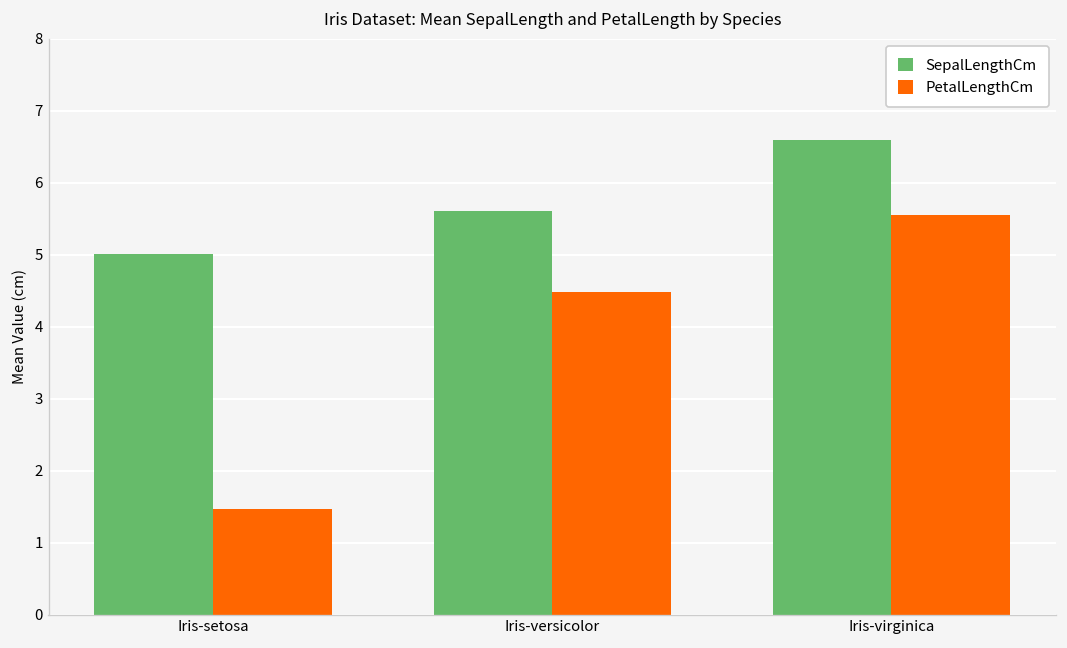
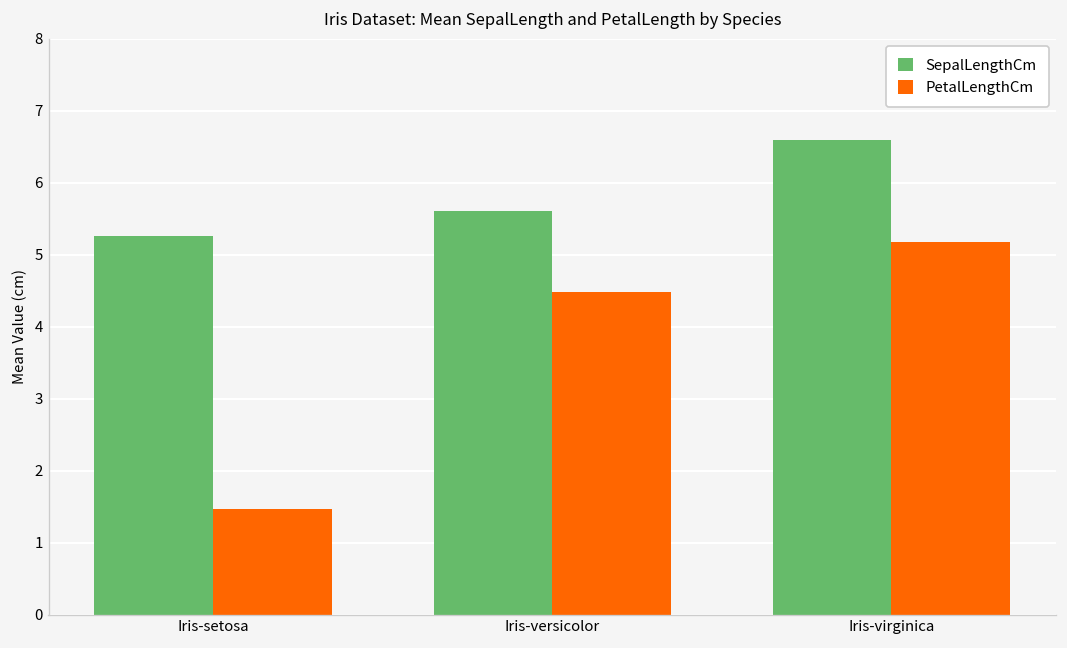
  {
    "SepalLengthCm": {
-     "Iris-setosa": 5.0,
+     "Iris-setosa": 5.3,
      "Iris-versicolor": 5.6,
      "Iris-virginica": 6.6
    },
    "PetalLengthCm": {
      "Iris-setosa": 1.5,
      "Iris-versicolor": 4.5,
-     "Iris-virginica": 5.6
+     "Iris-virginica": 5.2
    }
  }
